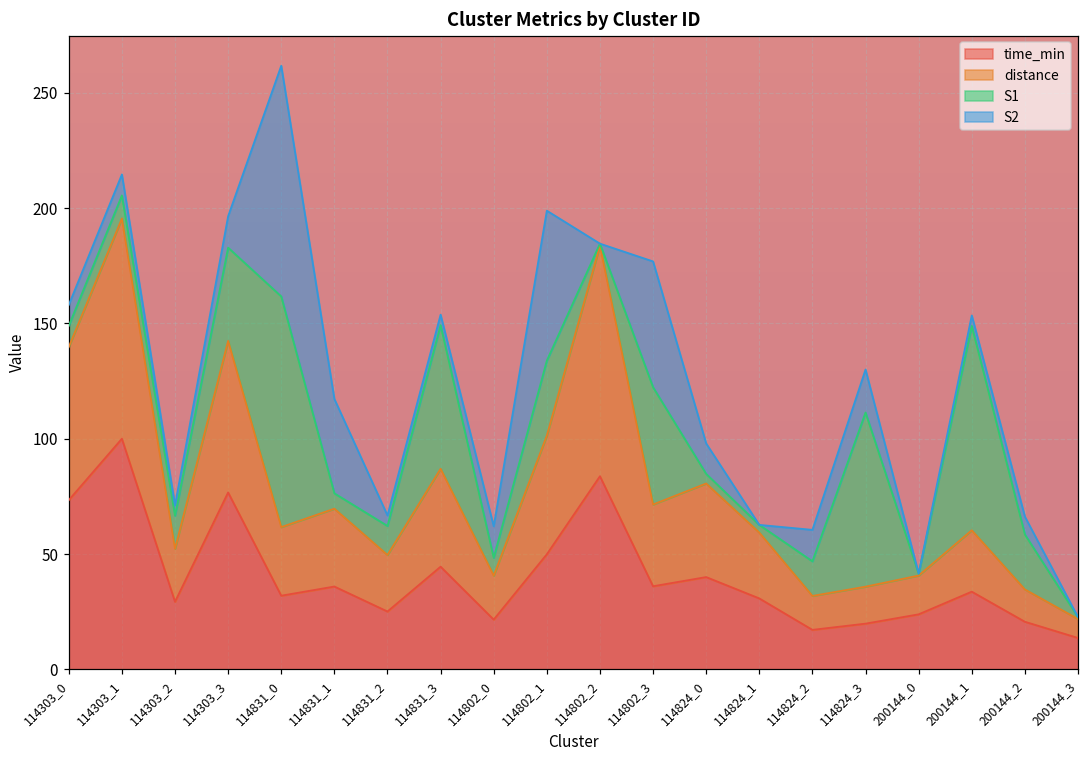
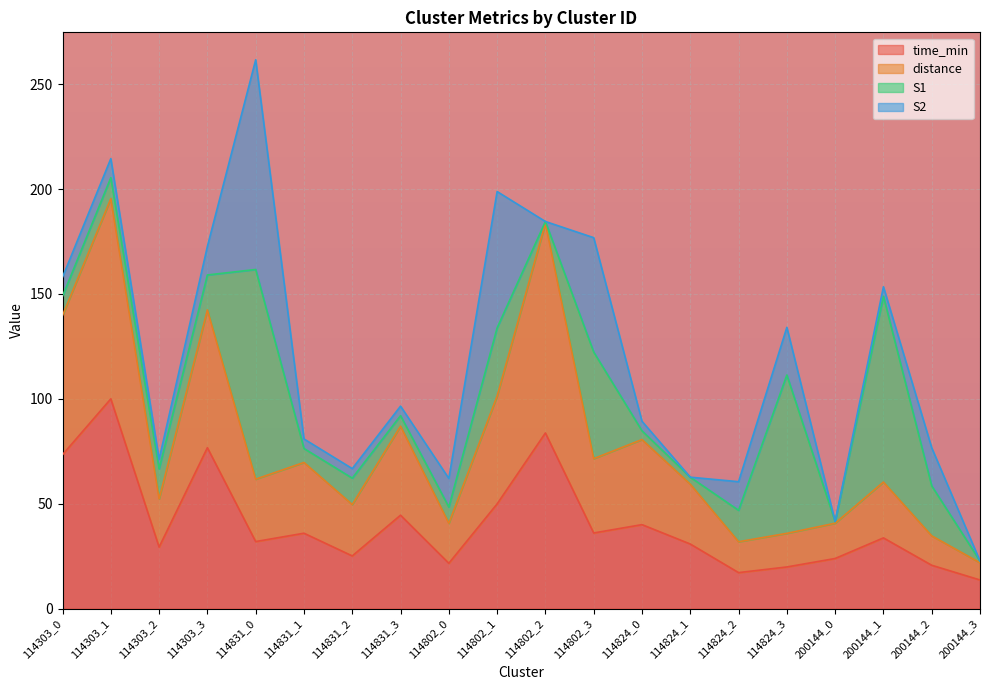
  {
    "S1": {
      "114303_0": 9,
      "114303_1": 10,
      "114303_2": 14,
-     "114303_3": 40,
+     "114303_3": 17,
      "114831_0": 100,
      "114831_1": 7,
      "114831_2": 13,
-     "114831_3": 62,
+     "114831_3": 5,
      "114802_0": 8,
      "114802_1": 32,
      "114802_3": 51,
      "114824_0": 4,
      "114824_2": 15,
      "114824_3": 76,
      "200144_1": 89,
      "200144_2": 24
    },
    "S2": {
      "114303_0": 9,
      "114303_1": 9,
      "114303_2": 5,
      "114303_3": 14,
      "114831_0": 100,
-     "114831_1": 41,
+     "114831_1": 5,
      "114831_2": 5,
      "114831_3": 5,
      "114802_0": 14,
      "114802_1": 65,
      "114802_3": 55,
-     "114824_0": 13,
+     "114824_0": 5,
      "114824_2": 14,
-     "114824_3": 19,
+     "114824_3": 23,
      "200144_1": 5,
-     "200144_2": 8
+     "200144_2": 18
    }
  }
